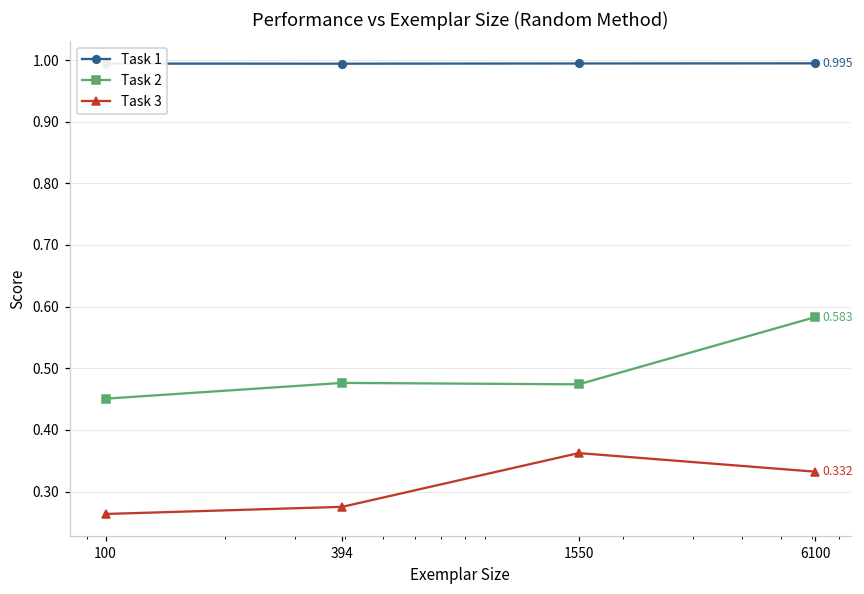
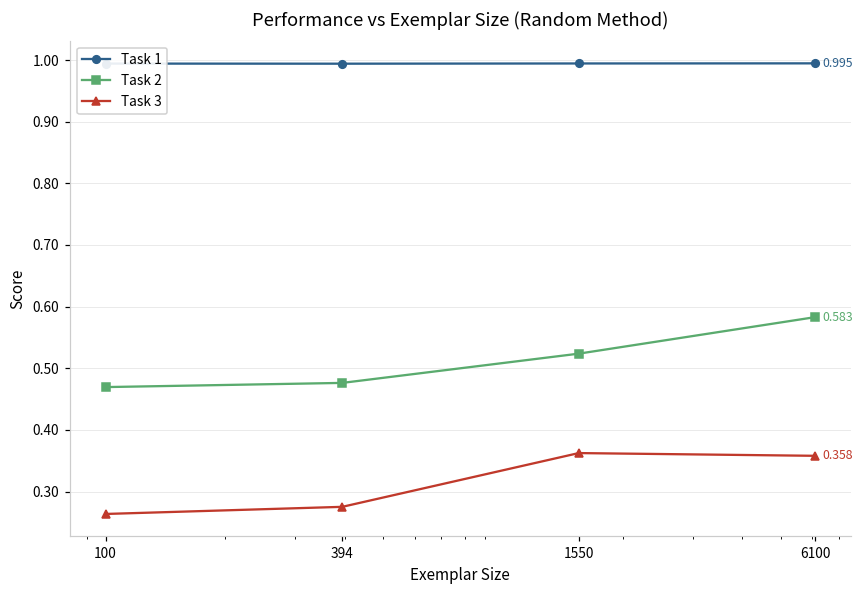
  {
    "Task 1": {
      "6100": 0.995
    },
    "Task 2": {
-     "100": 0.45,
+     "100": 0.47,
      "394": 0.48,
-     "1550": 0.47
+     "1550": 0.52
    },
    "Task 3": {
-     "6100": 0.332
+     "6100": 0.358
    }
  }
